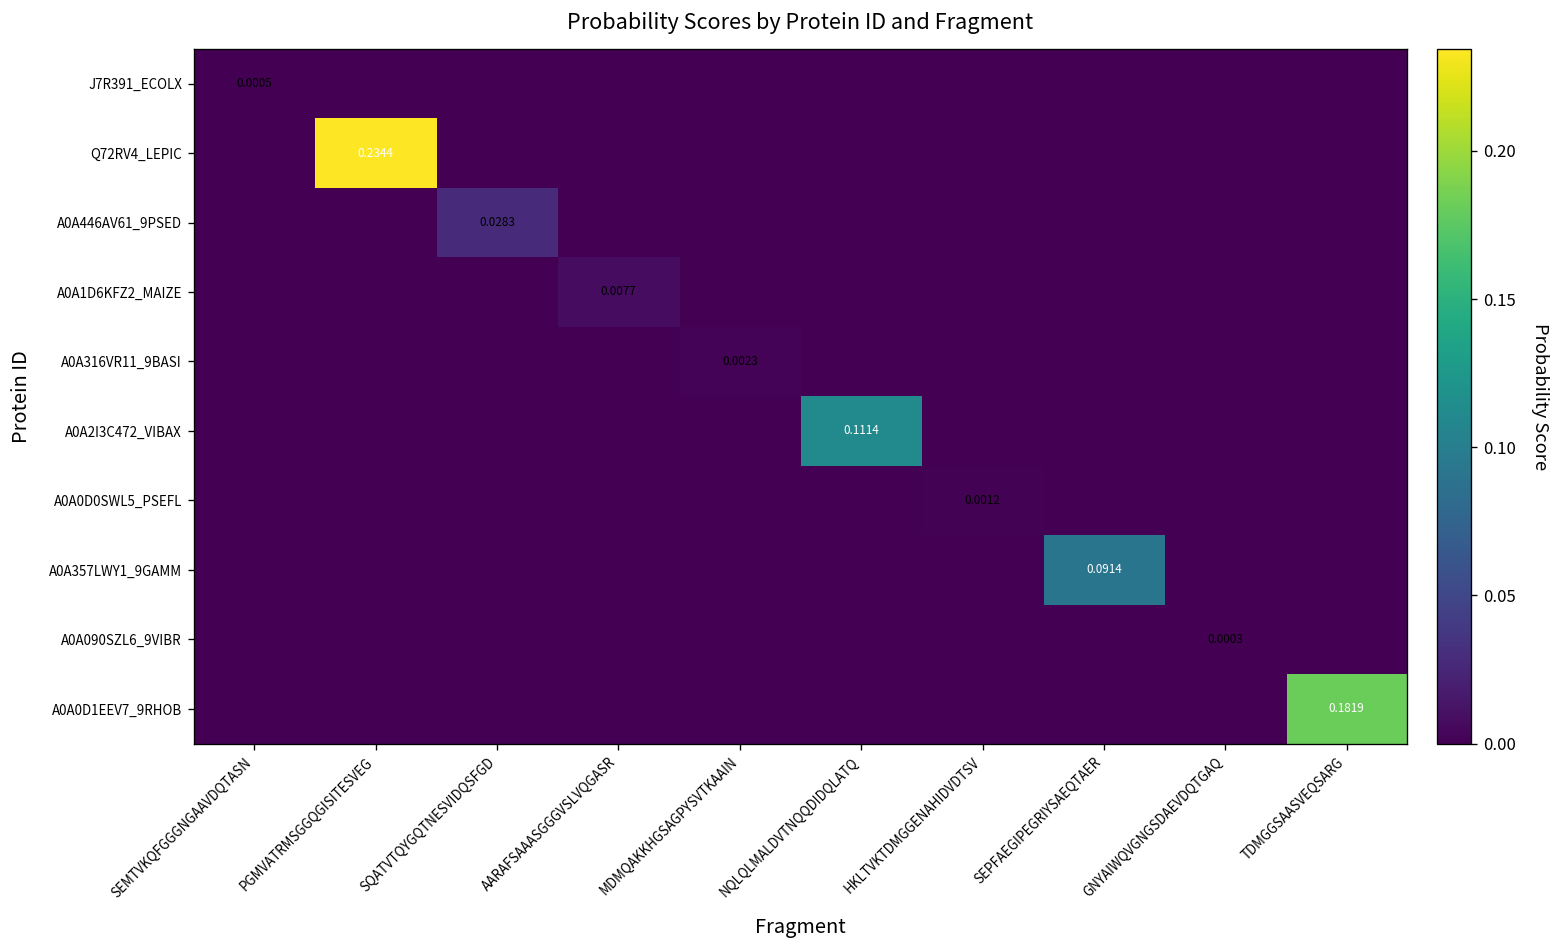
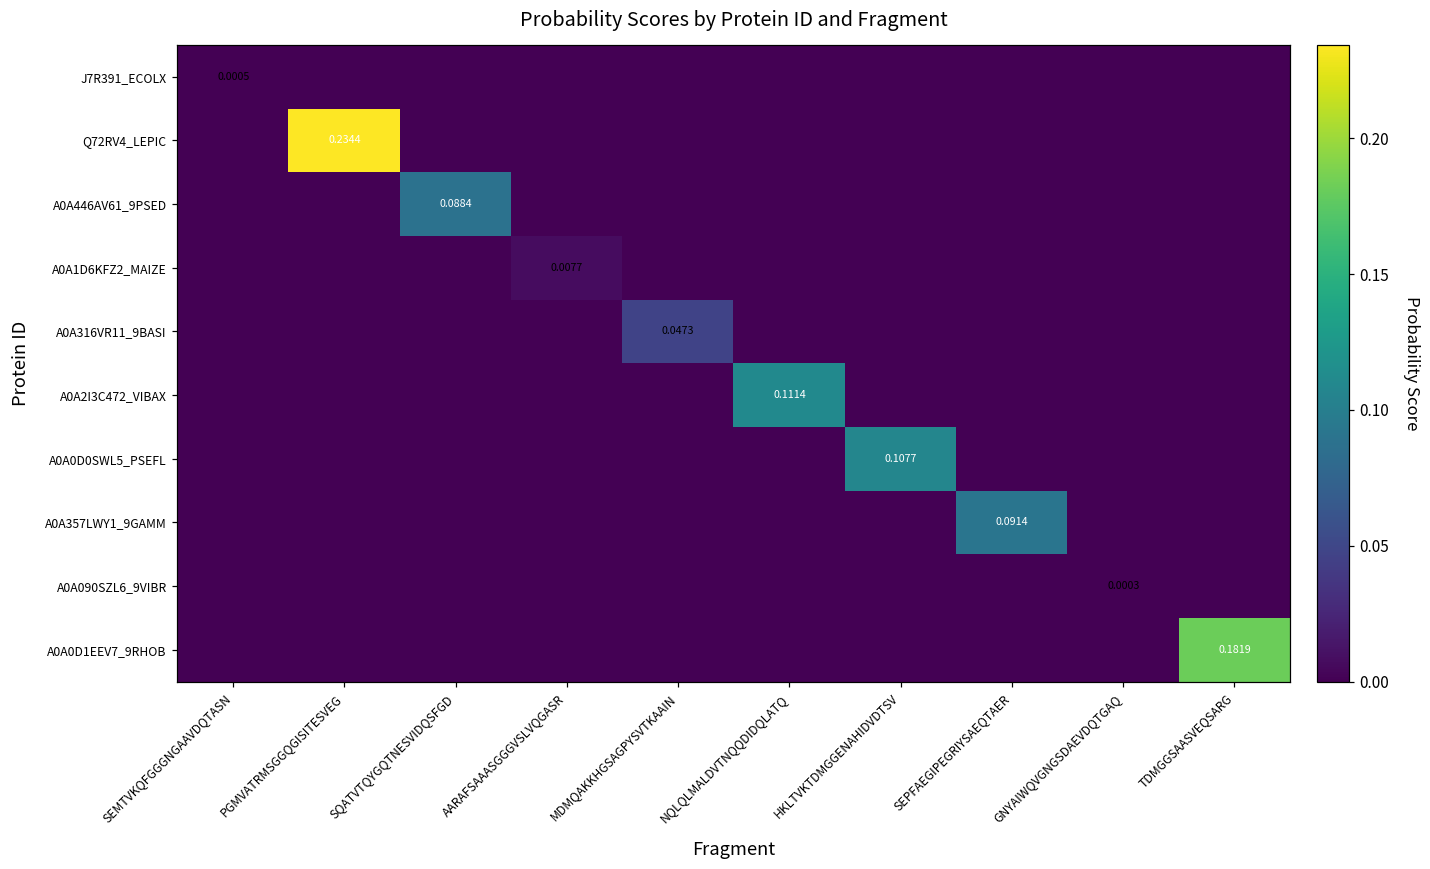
  {
    "J7R391_ECOLX": {
      "SEMTVKQFGGGNGAAVDQTASN": 0.0005
    },
    "Q72RV4_LEPIC": {
      "PGMVATRMSGGQGISITESVEG": 0.2344
    },
    "A0A446AV61_9PSED": {
-     "SQATVTQYGQTNESVIDQSFGD": 0.0283
+     "SQATVTQYGQTNESVIDQSFGD": 0.0884
    },
    "A0A1D6KFZ2_MAIZE": {
      "AARAFSAAASGGGVSLVQGASR": 0.0077
    },
    "A0A316VR11_9BASI": {
-     "MDMQAKKHGSAGPYSVTKAAIN": 0.0023
+     "MDMQAKKHGSAGPYSVTKAAIN": 0.0473
    },
    "A0A2I3C472_VIBAX": {
      "NQLQLMALDVTNQQDIDQLATQ": 0.1114
    },
    "A0A0D0SWL5_PSEFL": {
-     "HKLTVKTDMGGENAHIDVDTSV": 0.0012
+     "HKLTVKTDMGGENAHIDVDTSV": 0.1077
    },
    "A0A357LWY1_9GAMM": {
      "SEPFAEGIPEGRIYSAEQTAER": 0.0914
    },
    "A0A090SZL6_9VIBR": {
      "GNYAIWQVGNGSDAEVDQTGAQ": 0.0003
    },
    "A0A0D1EEV7_9RHOB": {
      "TDMGGSAASVEQSARG": 0.1819
    }
  }
